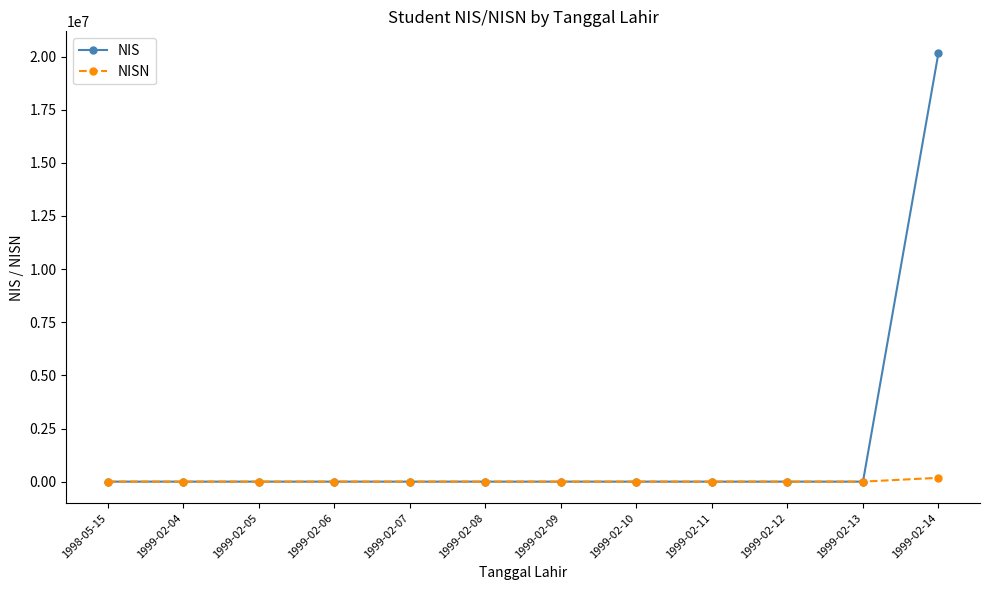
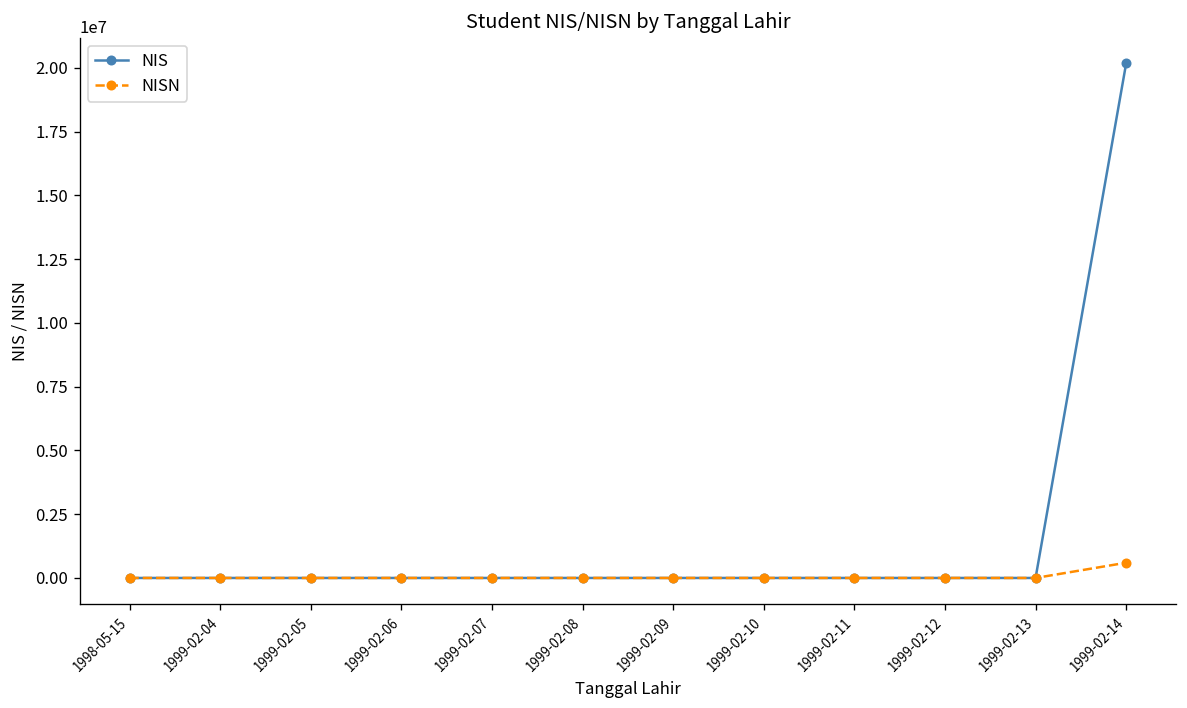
  {
    "NIS": {
      "1999-02-14": 20200000
    },
    "NISN": {
-     "1999-02-14": 200000
+     "1999-02-14": 600000
    }
  }
